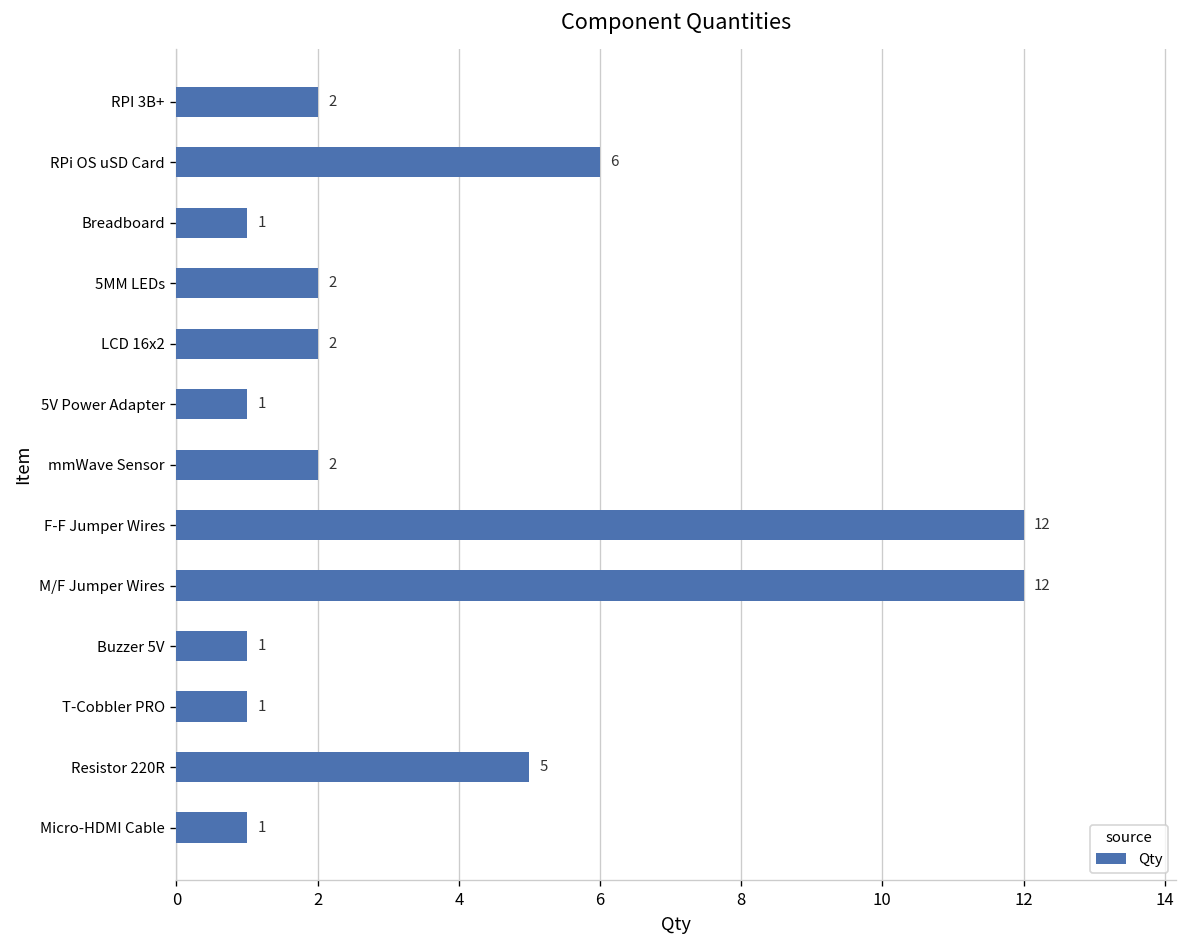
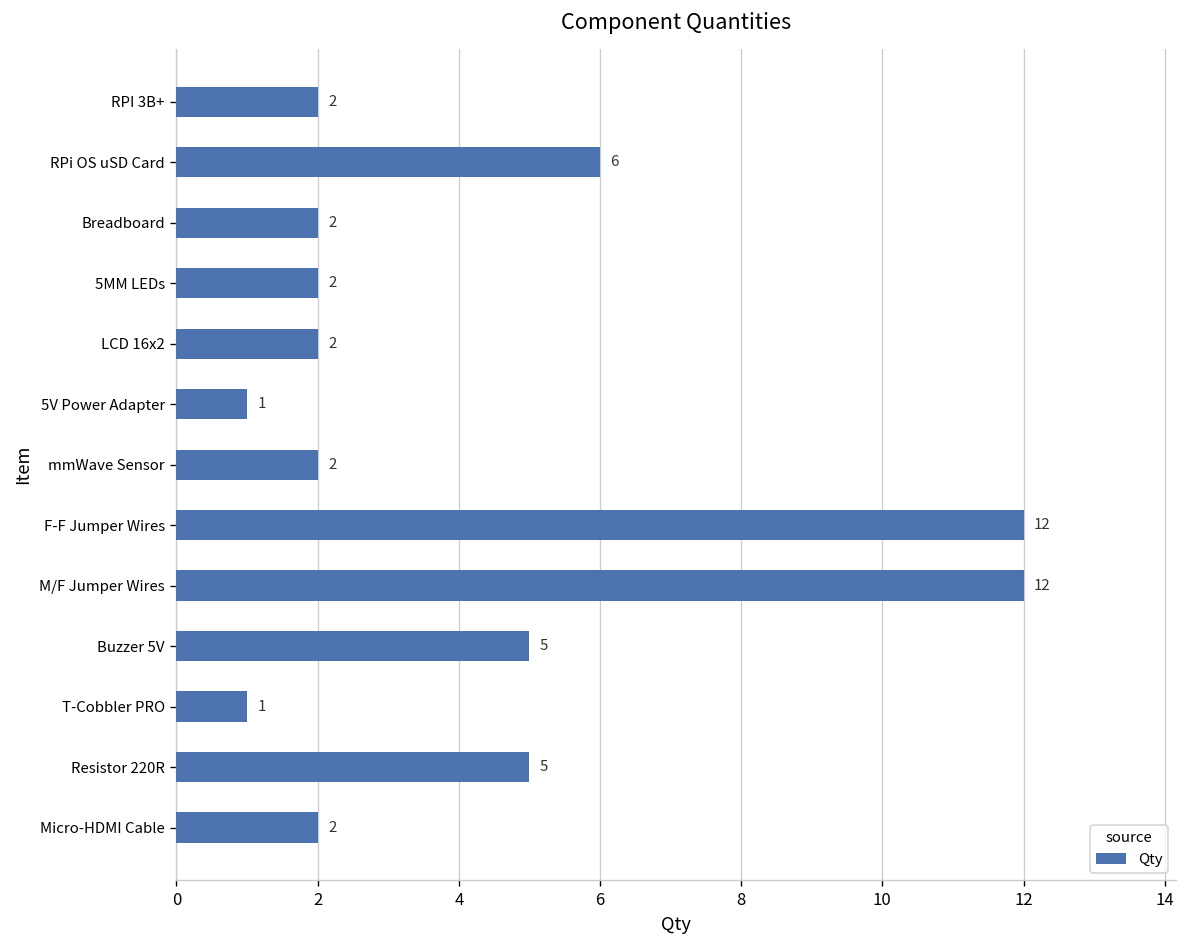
  {
    "RPI 3B+": 2,
    "RPi OS uSD Card": 6,
-   "Breadboard": 1,
+   "Breadboard": 2,
    "5MM LEDs": 2,
    "LCD 16x2": 2,
    "5V Power Adapter": 1,
    "mmWave Sensor": 2,
    "F-F Jumper Wires": 12,
    "M/F Jumper Wires": 12,
-   "Buzzer 5V": 1,
+   "Buzzer 5V": 5,
    "T-Cobbler PRO": 1,
    "Resistor 220R": 5,
-   "Micro-HDMI Cable": 1
+   "Micro-HDMI Cable": 2
  }
